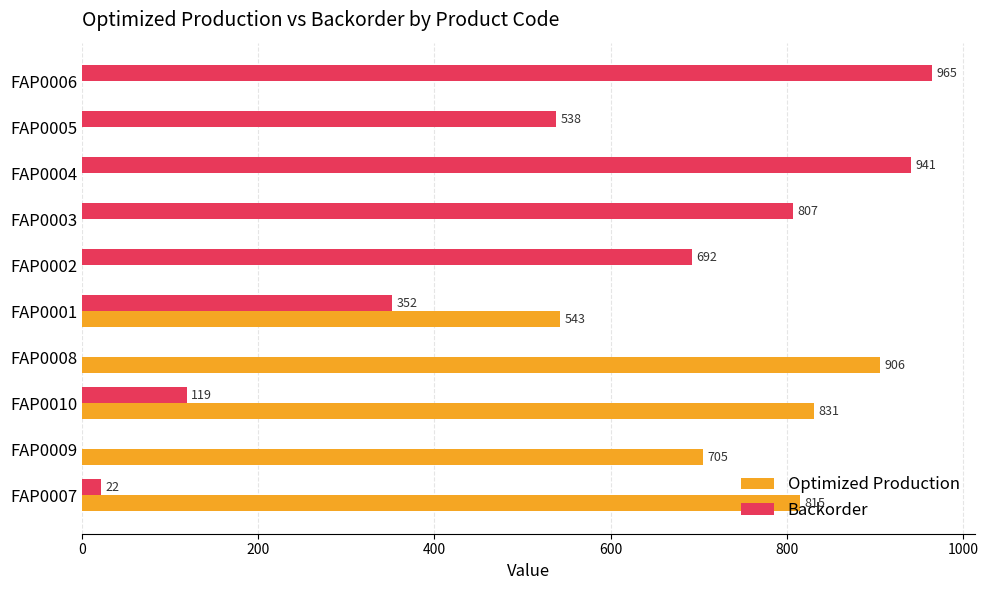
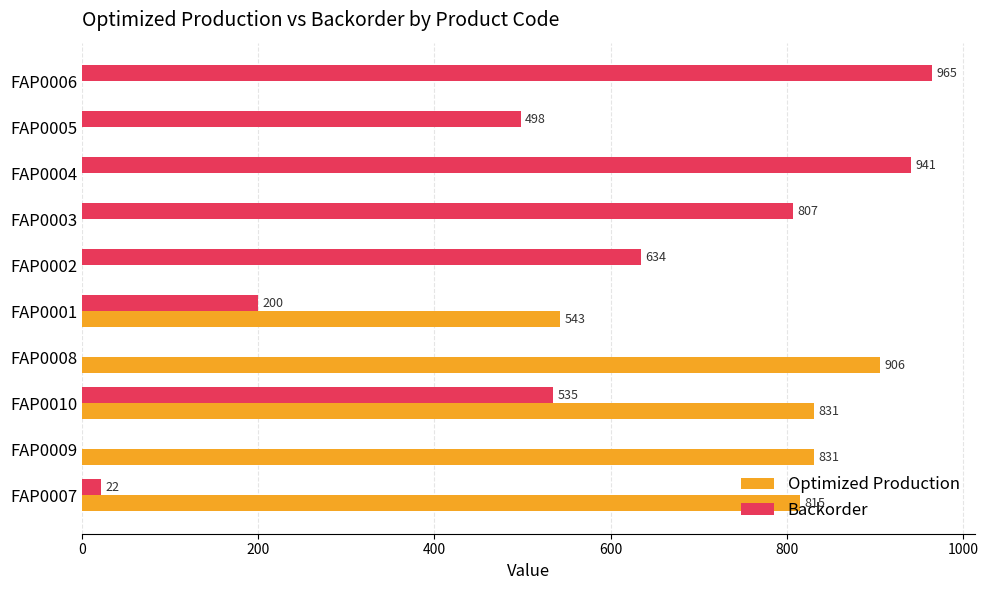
  {
    "Optimized Production": {
      "FAP0001": 543,
      "FAP0008": 906,
      "FAP0010": 831,
-     "FAP0009": 705,
+     "FAP0009": 831,
      "FAP0007": 815
    },
    "Backorder": {
      "FAP0006": 965,
-     "FAP0005": 538,
+     "FAP0005": 498,
      "FAP0004": 941,
      "FAP0003": 807,
-     "FAP0002": 692,
-     "FAP0001": 352,
-     "FAP0010": 119,
+     "FAP0002": 634,
+     "FAP0001": 200,
+     "FAP0010": 535,
      "FAP0007": 22
    }
  }
